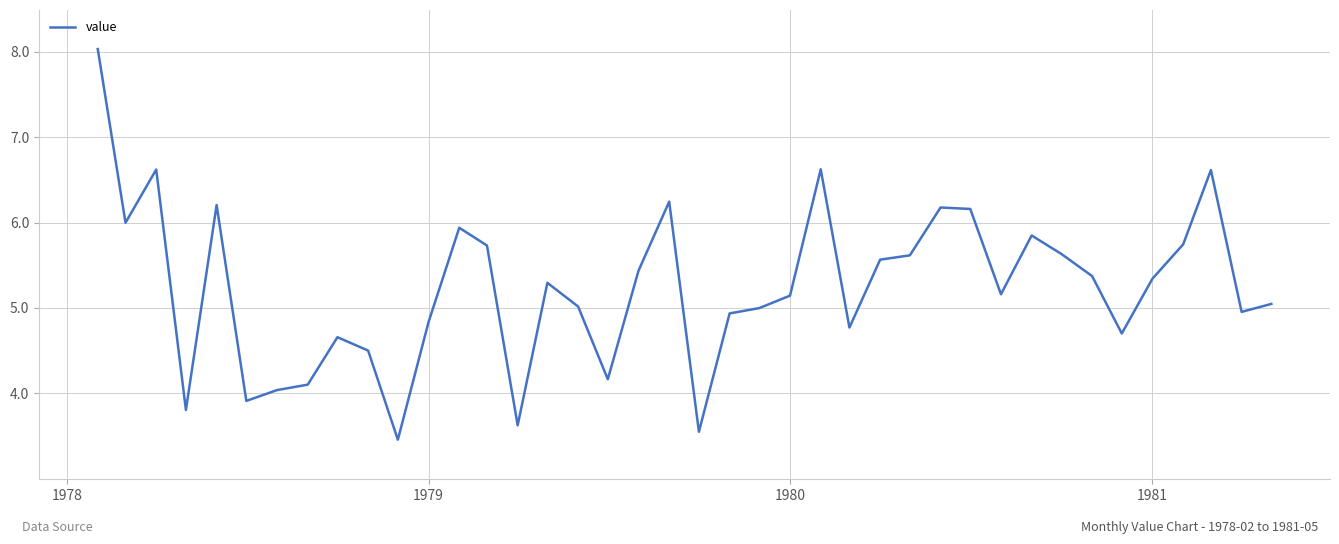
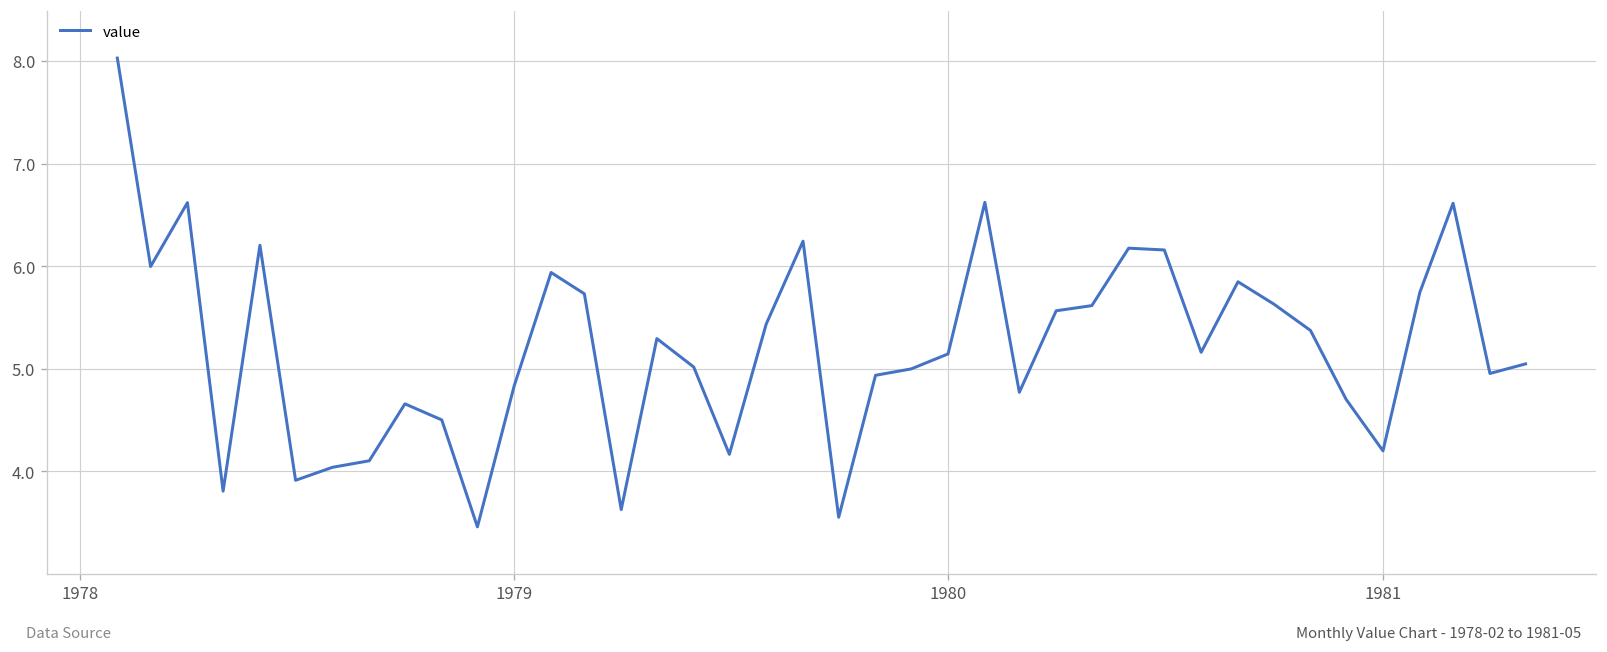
  {
    "1979": 4.8,
    "1980": 5.1,
-   "1981": 5.3
+   "1981": 4.2
  }
